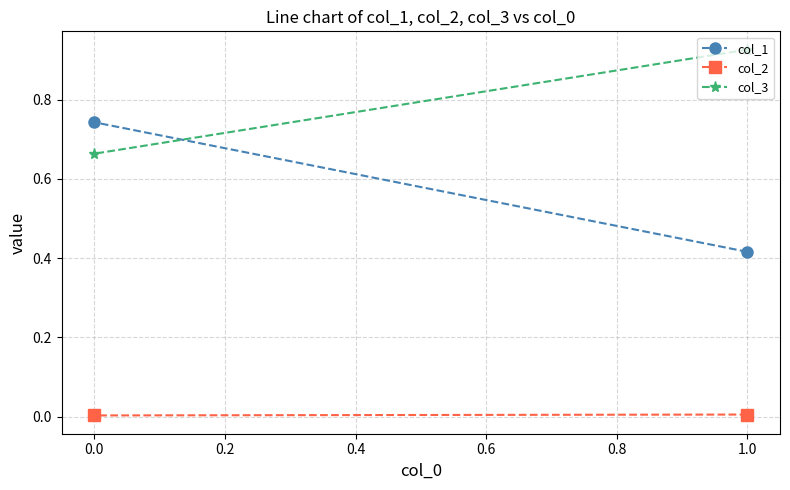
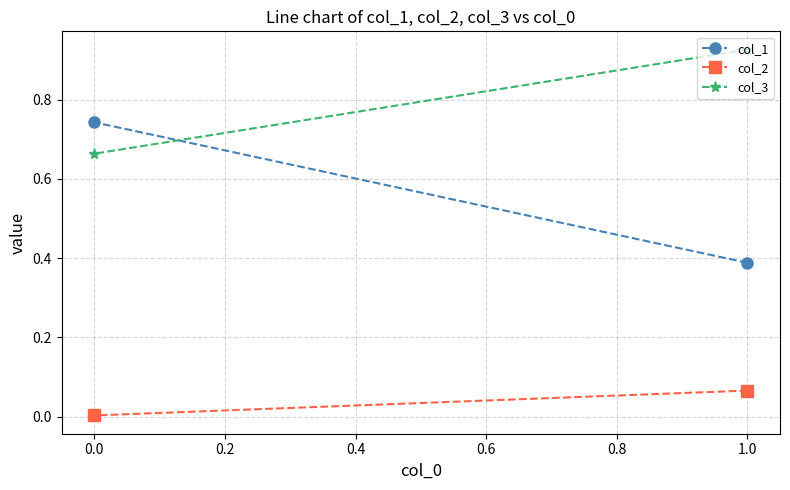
  {
    "col_1": {
      "0.0": 0.74,
-     "1.0": 0.42
+     "1.0": 0.39
    },
    "col_2": {
      "0.0": 0.00,
-     "1.0": 0.01
+     "1.0": 0.07
    },
    "col_3": {
      "0.0": 0.66
    }
  }
